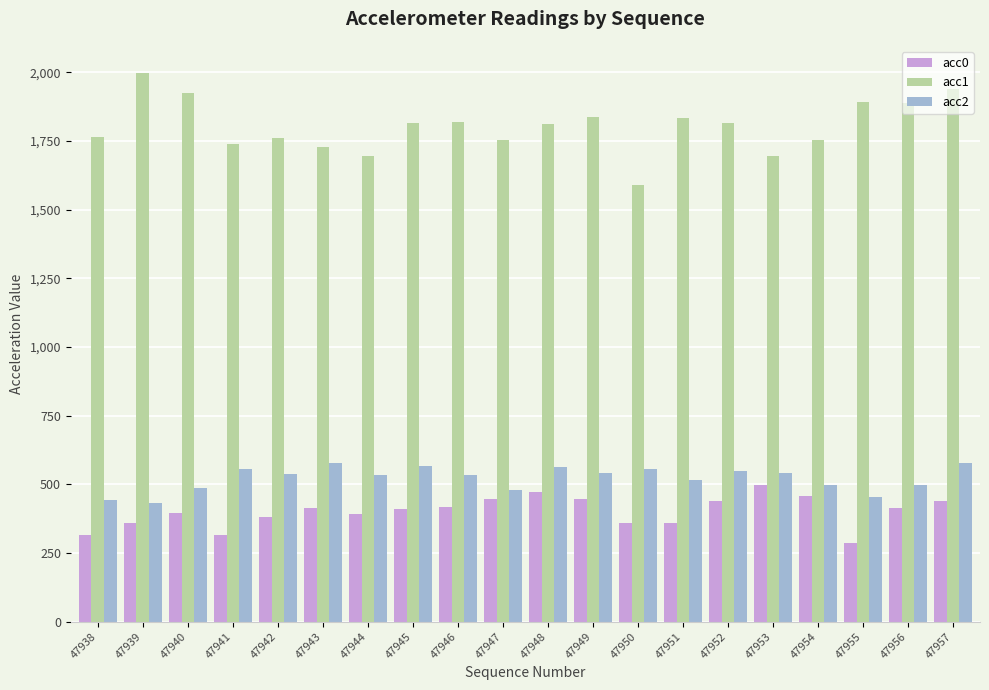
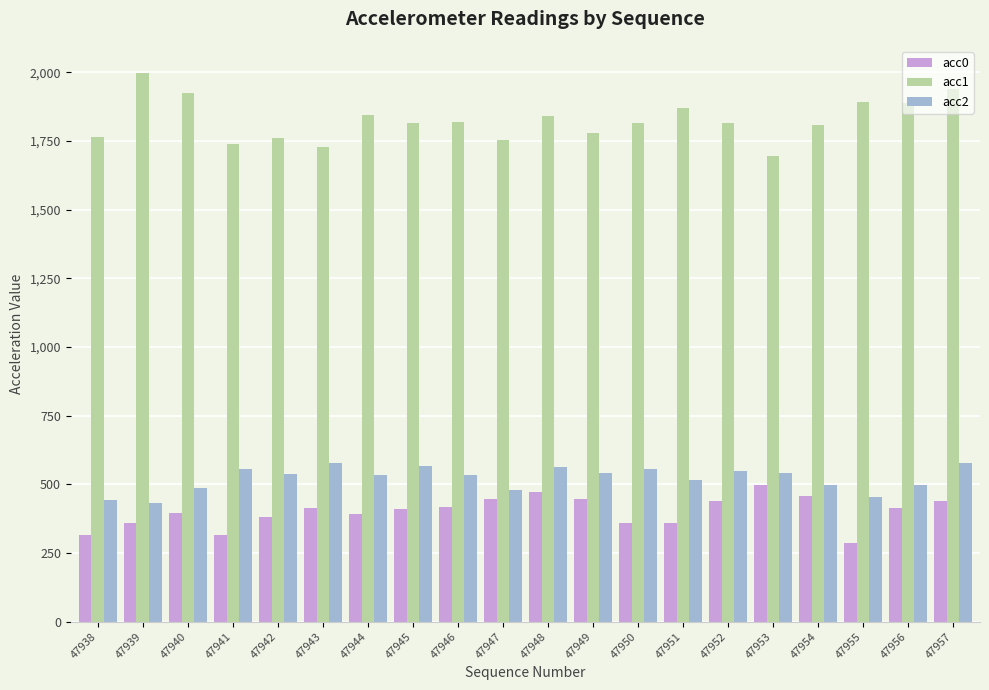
  {
    "acc1": {
      "47938": "1,760",
      "47939": "2,000",
      "47940": "1,930",
      "47941": "1,740",
      "47942": "1,760",
      "47943": "1,730",
-     "47944": "1,700",
+     "47944": "1,840",
      "47945": "1,820",
      "47946": "1,820",
      "47947": "1,750",
-     "47948": "1,810",
-     "47949": "1,840",
-     "47950": "1,590",
-     "47951": "1,840",
+     "47948": "1,840",
+     "47949": "1,780",
+     "47950": "1,820",
+     "47951": "1,870",
      "47952": "1,820",
      "47953": "1,700",
-     "47954": "1,760",
+     "47954": "1,810",
      "47955": "1,890"
    }
  }
